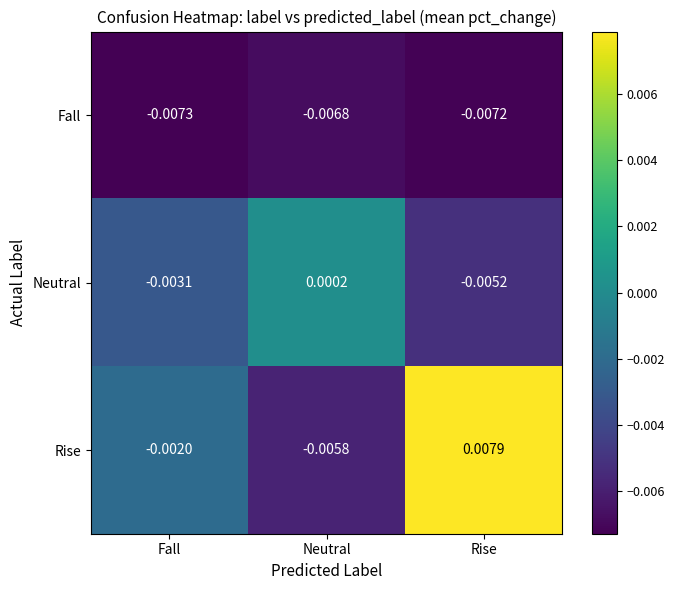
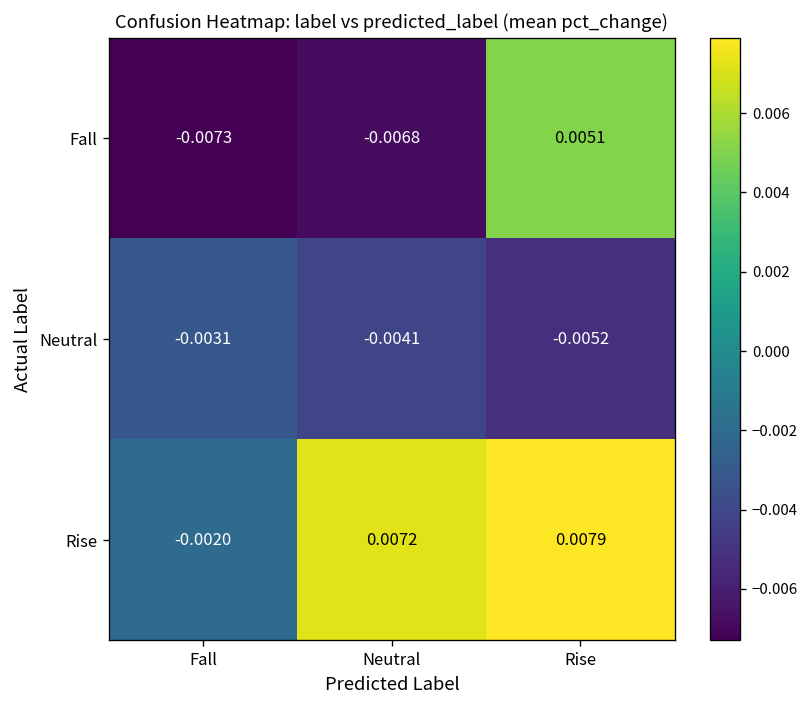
  {
    "Fall": {
      "Fall": -0.0073,
      "Neutral": -0.0068,
-     "Rise": -0.0072
+     "Rise": 0.0051
    },
    "Neutral": {
      "Fall": -0.0031,
-     "Neutral": 0.0002,
+     "Neutral": -0.0041,
      "Rise": -0.0052
    },
    "Rise": {
      "Fall": -0.0020,
-     "Neutral": -0.0058,
+     "Neutral": 0.0072,
      "Rise": 0.0079
    }
  }
